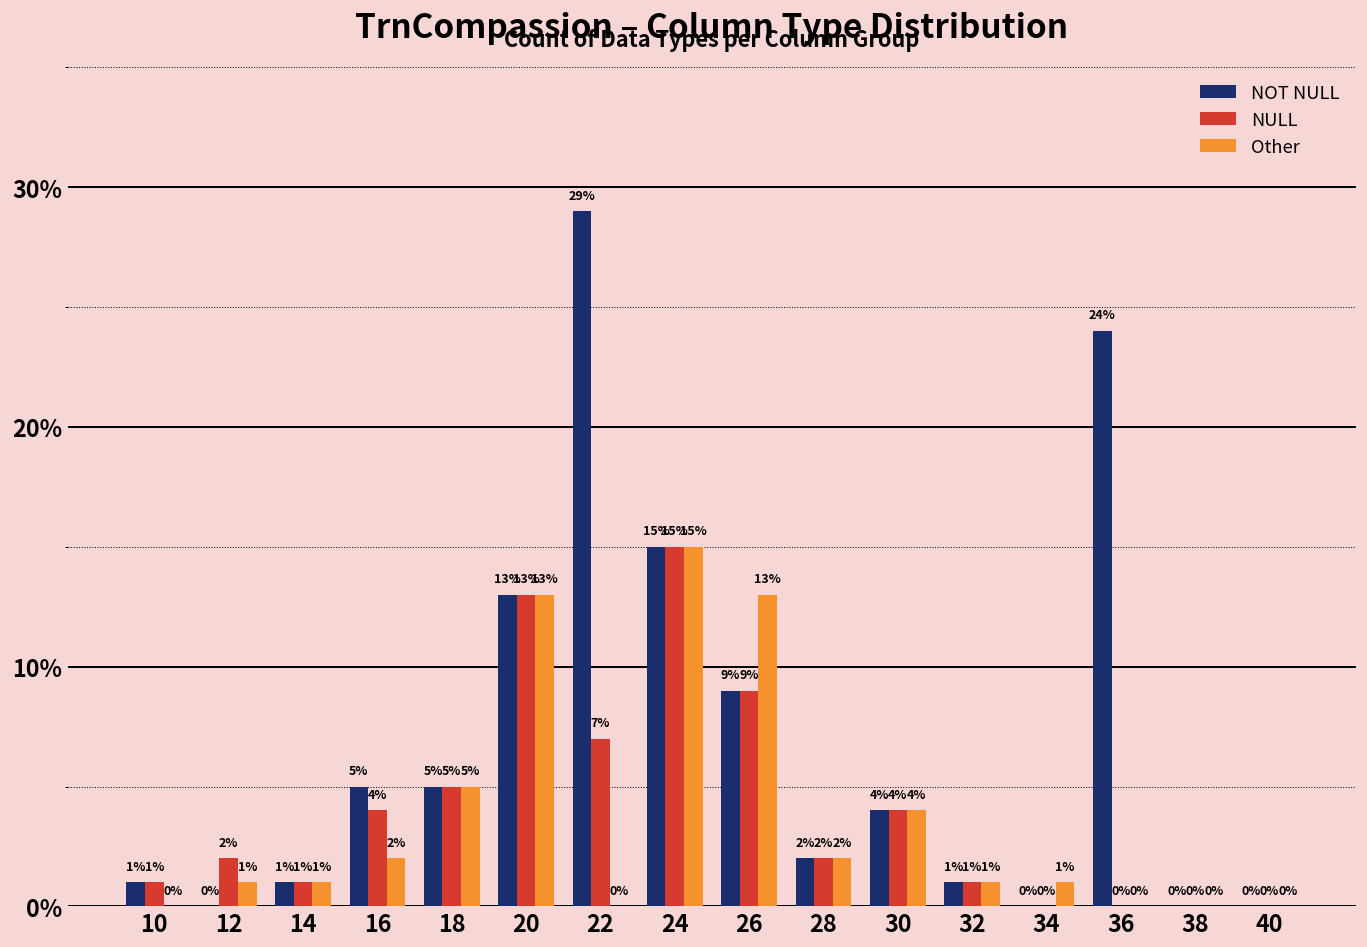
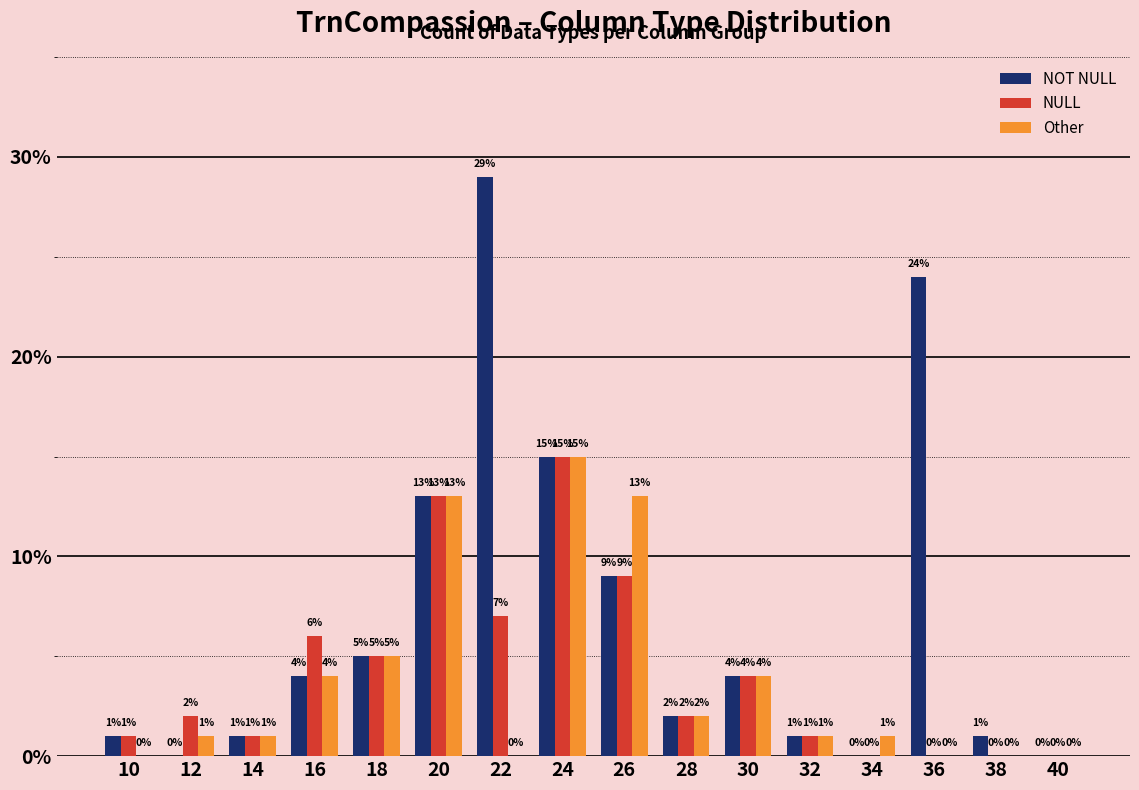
  {
    "NOT NULL": {
      "10": "1%",
      "12": "0%",
      "14": "1%",
-     "16": "5%",
+     "16": "4%",
      "18": "5%",
      "22": "29%",
      "26": "9%",
      "28": "2%",
      "30": "4%",
      "32": "1%",
      "34": "0%",
      "36": "24%",
-     "38": "0%",
+     "38": "1%",
      "40": "0%"
    },
    "NULL": {
      "10": "1%",
      "12": "2%",
      "14": "1%",
-     "16": "4%",
+     "16": "6%",
      "18": "5%",
      "22": "7%",
      "26": "9%",
      "28": "2%",
      "30": "4%",
      "32": "1%",
      "34": "0%",
      "36": "0%",
      "38": "0%",
      "40": "0%"
    },
    "Other": {
      "10": "0%",
      "12": "1%",
      "14": "1%",
-     "16": "2%",
+     "16": "4%",
      "18": "5%",
      "22": "0%",
      "26": "13%",
      "28": "2%",
      "30": "4%",
      "32": "1%",
      "34": "1%",
      "36": "0%",
      "38": "0%",
      "40": "0%"
    }
  }
